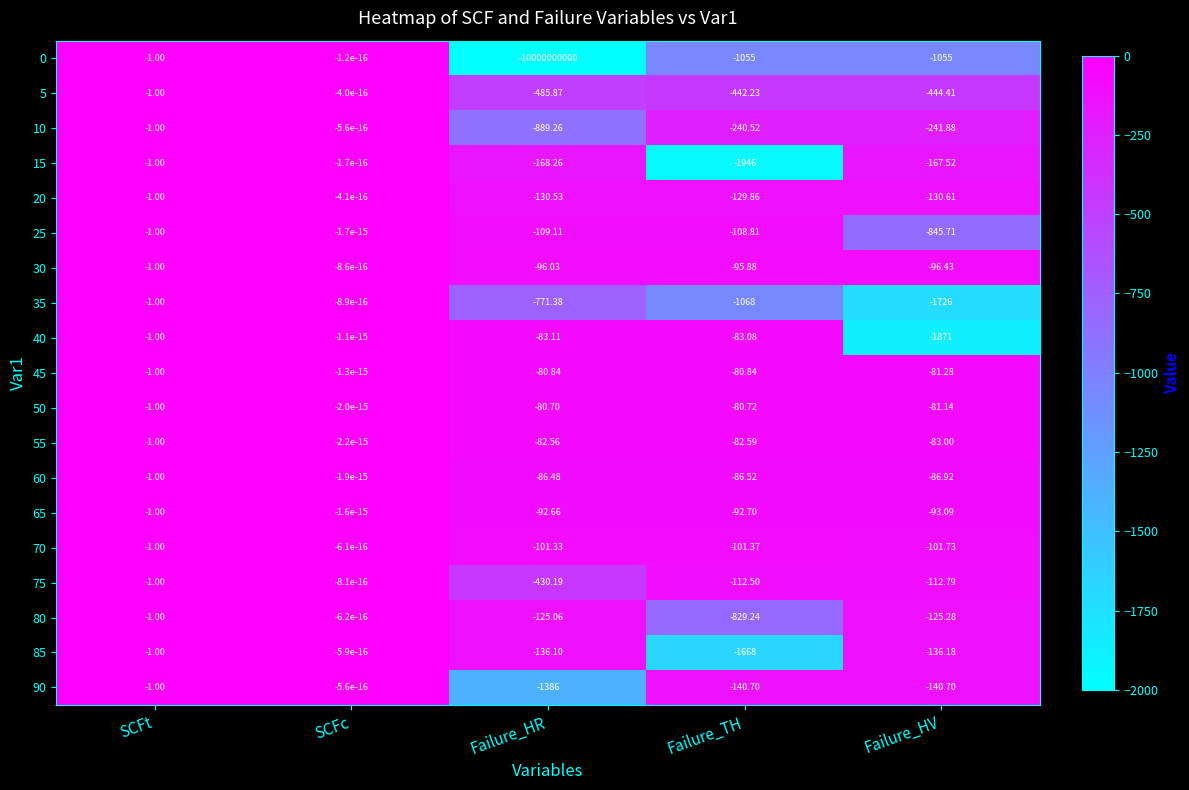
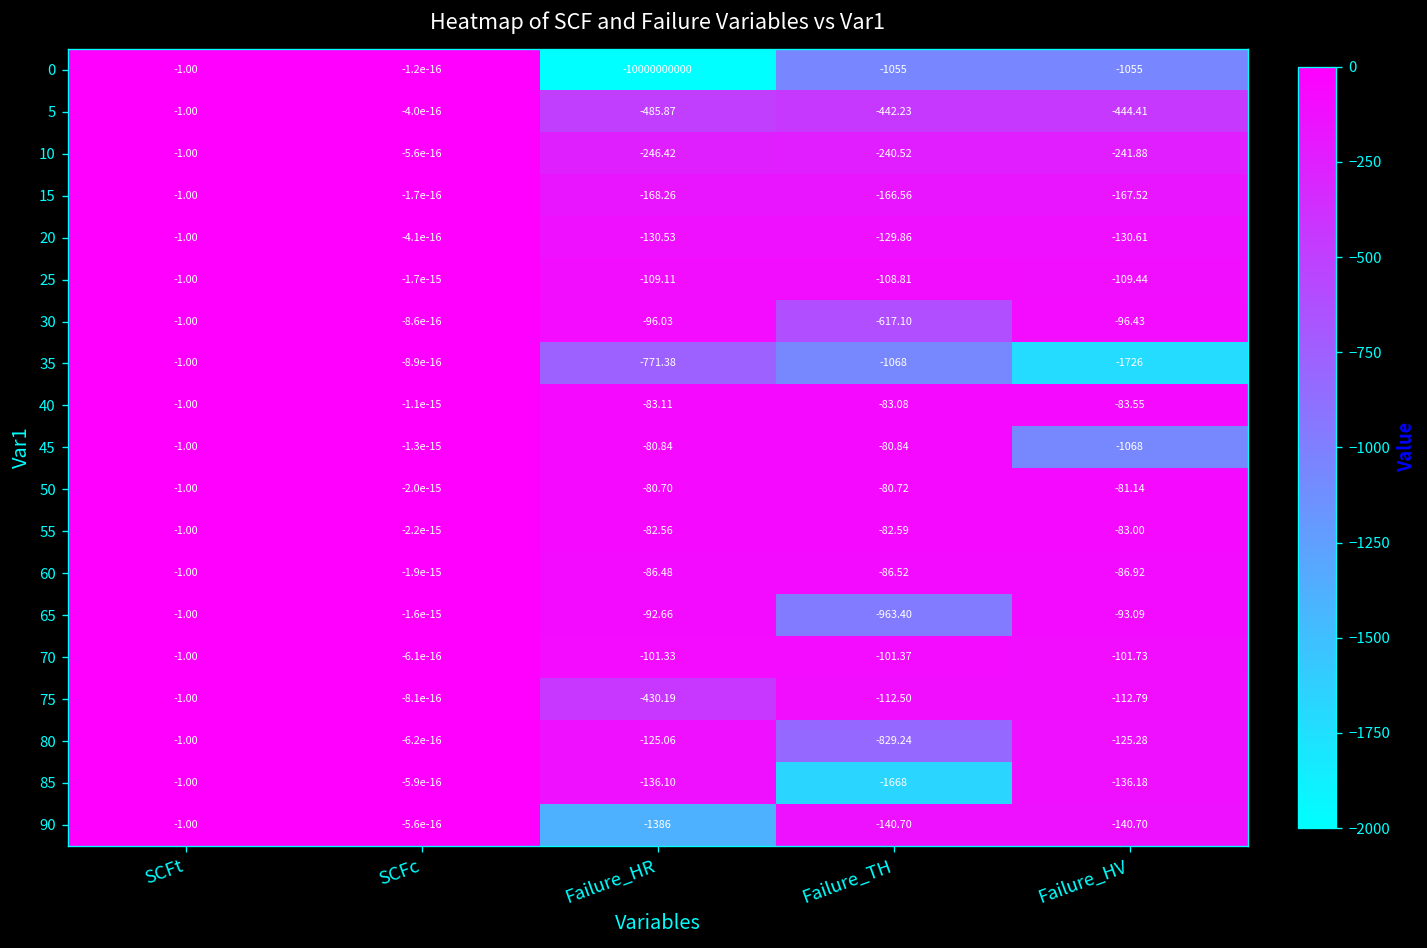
  {
    "0": {
      "SCFt": "-1.00",
      "SCFc": "-1.2e-16",
      "Failure_HR": "-10000000000",
      "Failure_TH": "-1055",
      "Failure_HV": "-1055"
    },
    "5": {
      "SCFt": "-1.00",
      "SCFc": "-4.0e-16",
      "Failure_HR": "-485.87",
      "Failure_TH": "-442.23",
      "Failure_HV": "-444.41"
    },
    "10": {
      "SCFt": "-1.00",
      "SCFc": "-5.6e-16",
-     "Failure_HR": "-889.26",
+     "Failure_HR": "-246.42",
      "Failure_TH": "-240.52",
      "Failure_HV": "-241.88"
    },
    "15": {
      "SCFt": "-1.00",
      "SCFc": "-1.7e-16",
      "Failure_HR": "-168.26",
-     "Failure_TH": "-1946",
+     "Failure_TH": "-166.56",
      "Failure_HV": "-167.52"
    },
    "20": {
      "SCFt": "-1.00",
      "SCFc": "-4.1e-16",
      "Failure_HR": "-130.53",
      "Failure_TH": "-129.86",
      "Failure_HV": "-130.61"
    },
    "25": {
      "SCFt": "-1.00",
      "SCFc": "-1.7e-15",
      "Failure_HR": "-109.11",
      "Failure_TH": "-108.81",
-     "Failure_HV": "-845.71"
+     "Failure_HV": "-109.44"
    },
    "30": {
      "SCFt": "-1.00",
      "SCFc": "-8.6e-16",
      "Failure_HR": "-96.03",
-     "Failure_TH": "-95.88",
+     "Failure_TH": "-617.10",
      "Failure_HV": "-96.43"
    },
    "35": {
      "SCFt": "-1.00",
      "SCFc": "-8.9e-16",
      "Failure_HR": "-771.38",
      "Failure_TH": "-1068",
      "Failure_HV": "-1726"
    },
    "40": {
      "SCFt": "-1.00",
      "SCFc": "-1.1e-15",
      "Failure_HR": "-83.11",
      "Failure_TH": "-83.08",
-     "Failure_HV": "-1871"
+     "Failure_HV": "-83.55"
    },
    "45": {
      "SCFt": "-1.00",
      "SCFc": "-1.3e-15",
      "Failure_HR": "-80.84",
      "Failure_TH": "-80.84",
-     "Failure_HV": "-81.28"
+     "Failure_HV": "-1068"
    },
    "50": {
      "SCFt": "-1.00",
      "SCFc": "-2.0e-15",
      "Failure_HR": "-80.70",
      "Failure_TH": "-80.72",
      "Failure_HV": "-81.14"
    },
    "55": {
      "SCFt": "-1.00",
      "SCFc": "-2.2e-15",
      "Failure_HR": "-82.56",
      "Failure_TH": "-82.59",
      "Failure_HV": "-83.00"
    },
    "60": {
      "SCFt": "-1.00",
      "SCFc": "-1.9e-15",
      "Failure_HR": "-86.48",
      "Failure_TH": "-86.52",
      "Failure_HV": "-86.92"
    },
    "65": {
      "SCFt": "-1.00",
      "SCFc": "-1.6e-15",
      "Failure_HR": "-92.66",
-     "Failure_TH": "-92.70",
+     "Failure_TH": "-963.40",
      "Failure_HV": "-93.09"
    },
    "70": {
      "SCFt": "-1.00",
      "SCFc": "-6.1e-16",
      "Failure_HR": "-101.33",
      "Failure_TH": "-101.37",
      "Failure_HV": "-101.73"
    },
    "75": {
      "SCFt": "-1.00",
      "SCFc": "-8.1e-16",
      "Failure_HR": "-430.19",
      "Failure_TH": "-112.50",
      "Failure_HV": "-112.79"
    },
    "80": {
      "SCFt": "-1.00",
      "SCFc": "-6.2e-16",
      "Failure_HR": "-125.06",
      "Failure_TH": "-829.24",
      "Failure_HV": "-125.28"
    },
    "85": {
      "SCFt": "-1.00",
      "SCFc": "-5.9e-16",
      "Failure_HR": "-136.10",
      "Failure_TH": "-1668",
      "Failure_HV": "-136.18"
    },
    "90": {
      "SCFt": "-1.00",
      "SCFc": "-5.6e-16",
      "Failure_HR": "-1386",
      "Failure_TH": "-140.70",
      "Failure_HV": "-140.70"
    }
  }
